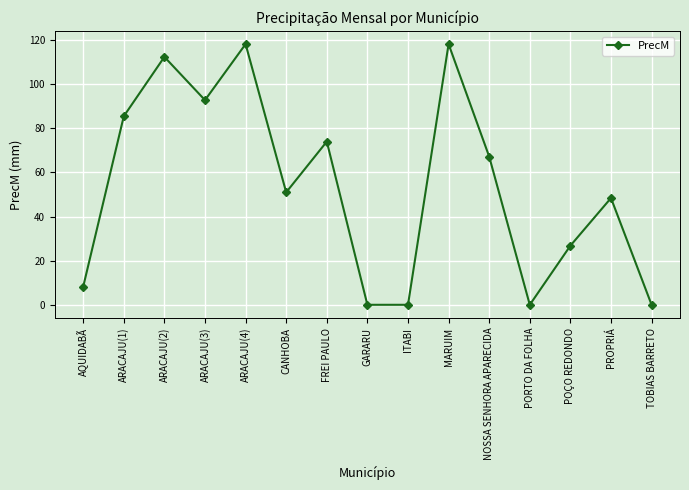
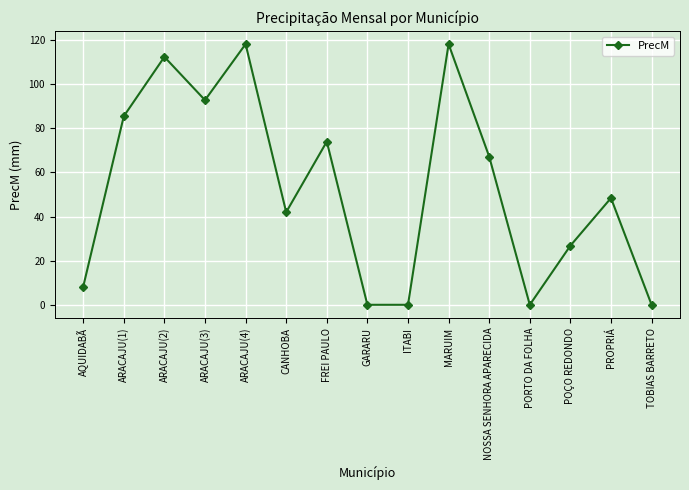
  {
    "AQUIDABÃ": 8,
    "ARACAJU(1)": 86,
    "ARACAJU(2)": 112,
    "ARACAJU(3)": 93,
    "ARACAJU(4)": 118,
-   "CANHOBA": 51,
+   "CANHOBA": 42,
    "FREI PAULO": 74,
    "GARARU": 0,
    "ITABI": 0,
    "MARUIM": 118,
    "NOSSA SENHORA APARECIDA": 67,
    "PORTO DA FOLHA": 0,
    "POÇO REDONDO": 27,
    "PROPRIÁ": 48,
    "TOBIAS BARRETO": 0
  }
